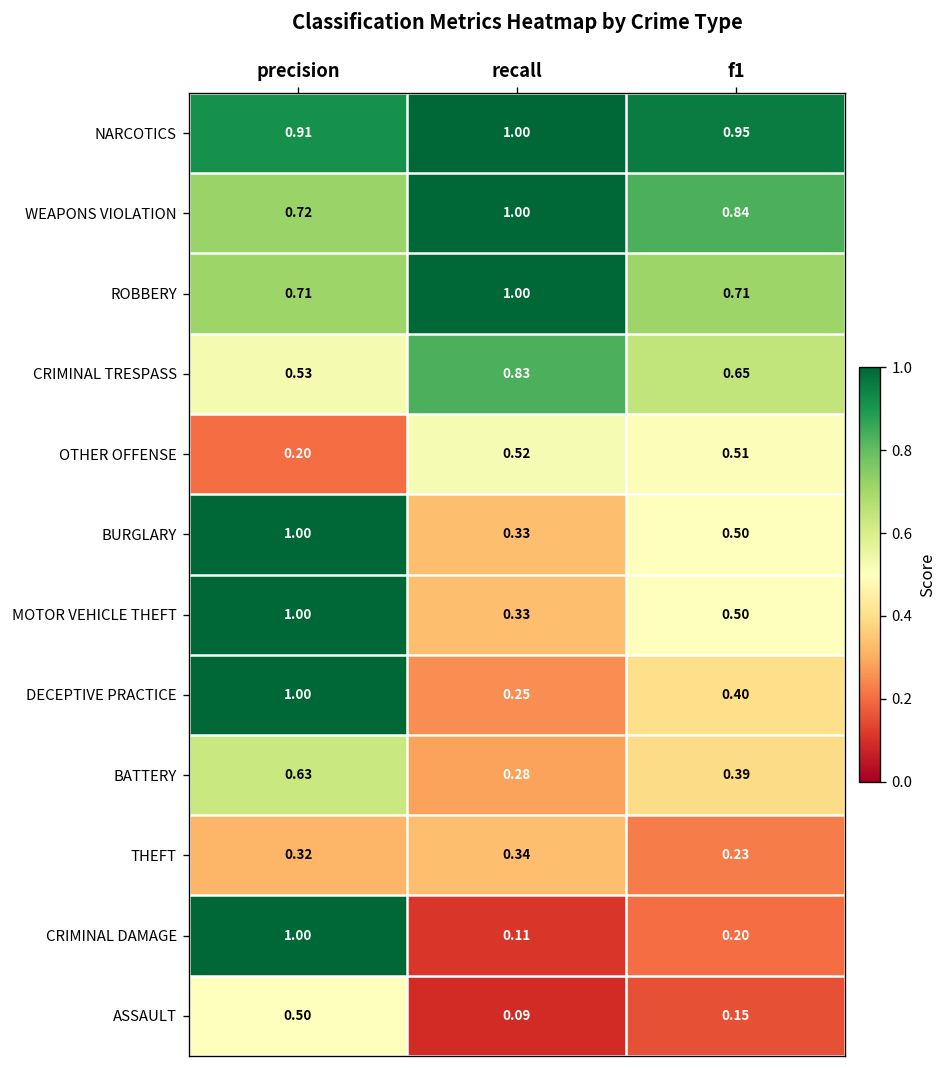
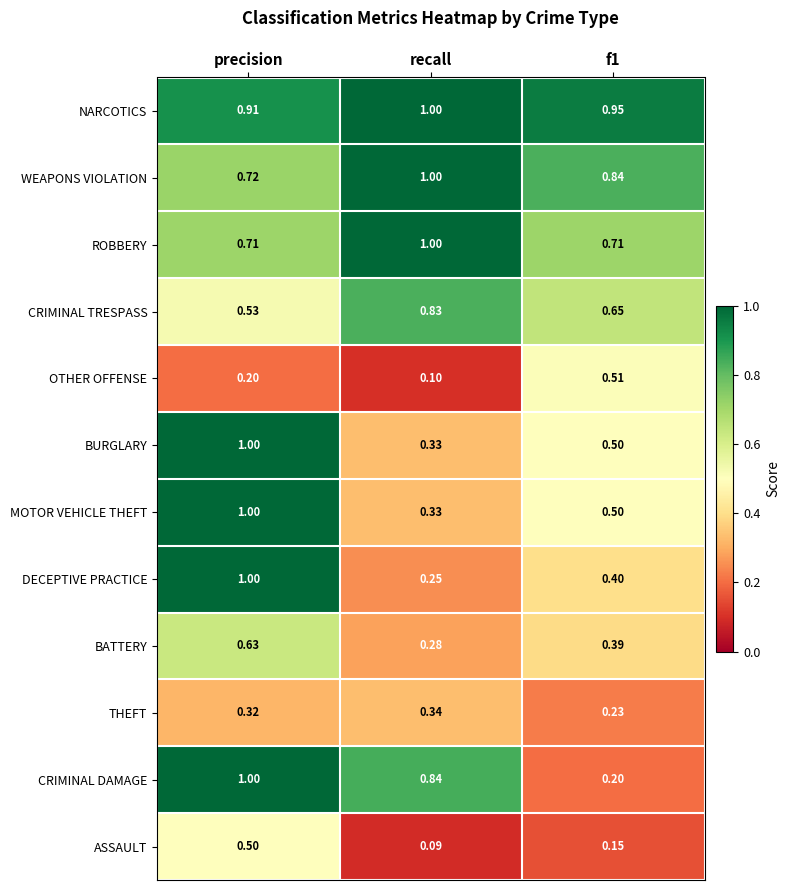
  {
    "NARCOTICS": {
      "precision": 0.91,
      "recall": 1.00,
      "f1": 0.95
    },
    "WEAPONS VIOLATION": {
      "precision": 0.72,
      "recall": 1.00,
      "f1": 0.84
    },
    "ROBBERY": {
      "precision": 0.71,
      "recall": 1.00,
      "f1": 0.71
    },
    "CRIMINAL TRESPASS": {
      "precision": 0.53,
      "recall": 0.83,
      "f1": 0.65
    },
    "OTHER OFFENSE": {
      "precision": 0.20,
-     "recall": 0.52,
+     "recall": 0.10,
      "f1": 0.51
    },
    "BURGLARY": {
      "precision": 1.00,
      "recall": 0.33,
      "f1": 0.50
    },
    "MOTOR VEHICLE THEFT": {
      "precision": 1.00,
      "recall": 0.33,
      "f1": 0.50
    },
    "DECEPTIVE PRACTICE": {
      "precision": 1.00,
      "recall": 0.25,
      "f1": 0.40
    },
    "BATTERY": {
      "precision": 0.63,
      "recall": 0.28,
      "f1": 0.39
    },
    "THEFT": {
      "precision": 0.32,
      "recall": 0.34,
      "f1": 0.23
    },
    "CRIMINAL DAMAGE": {
      "precision": 1.00,
-     "recall": 0.11,
+     "recall": 0.84,
      "f1": 0.20
    },
    "ASSAULT": {
      "precision": 0.50,
      "recall": 0.09,
      "f1": 0.15
    }
  }
